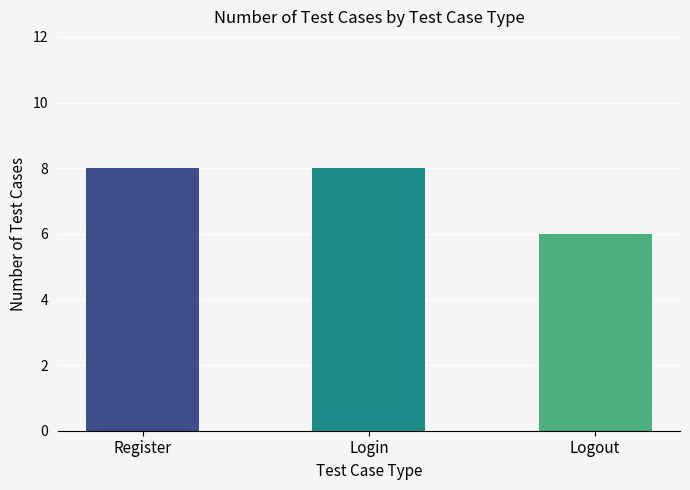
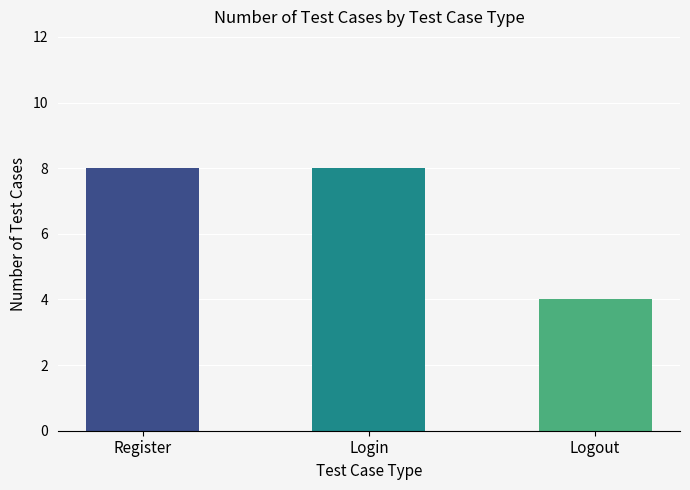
  {
    "Register": 8,
    "Login": 8,
-   "Logout": 6
+   "Logout": 4
  }
